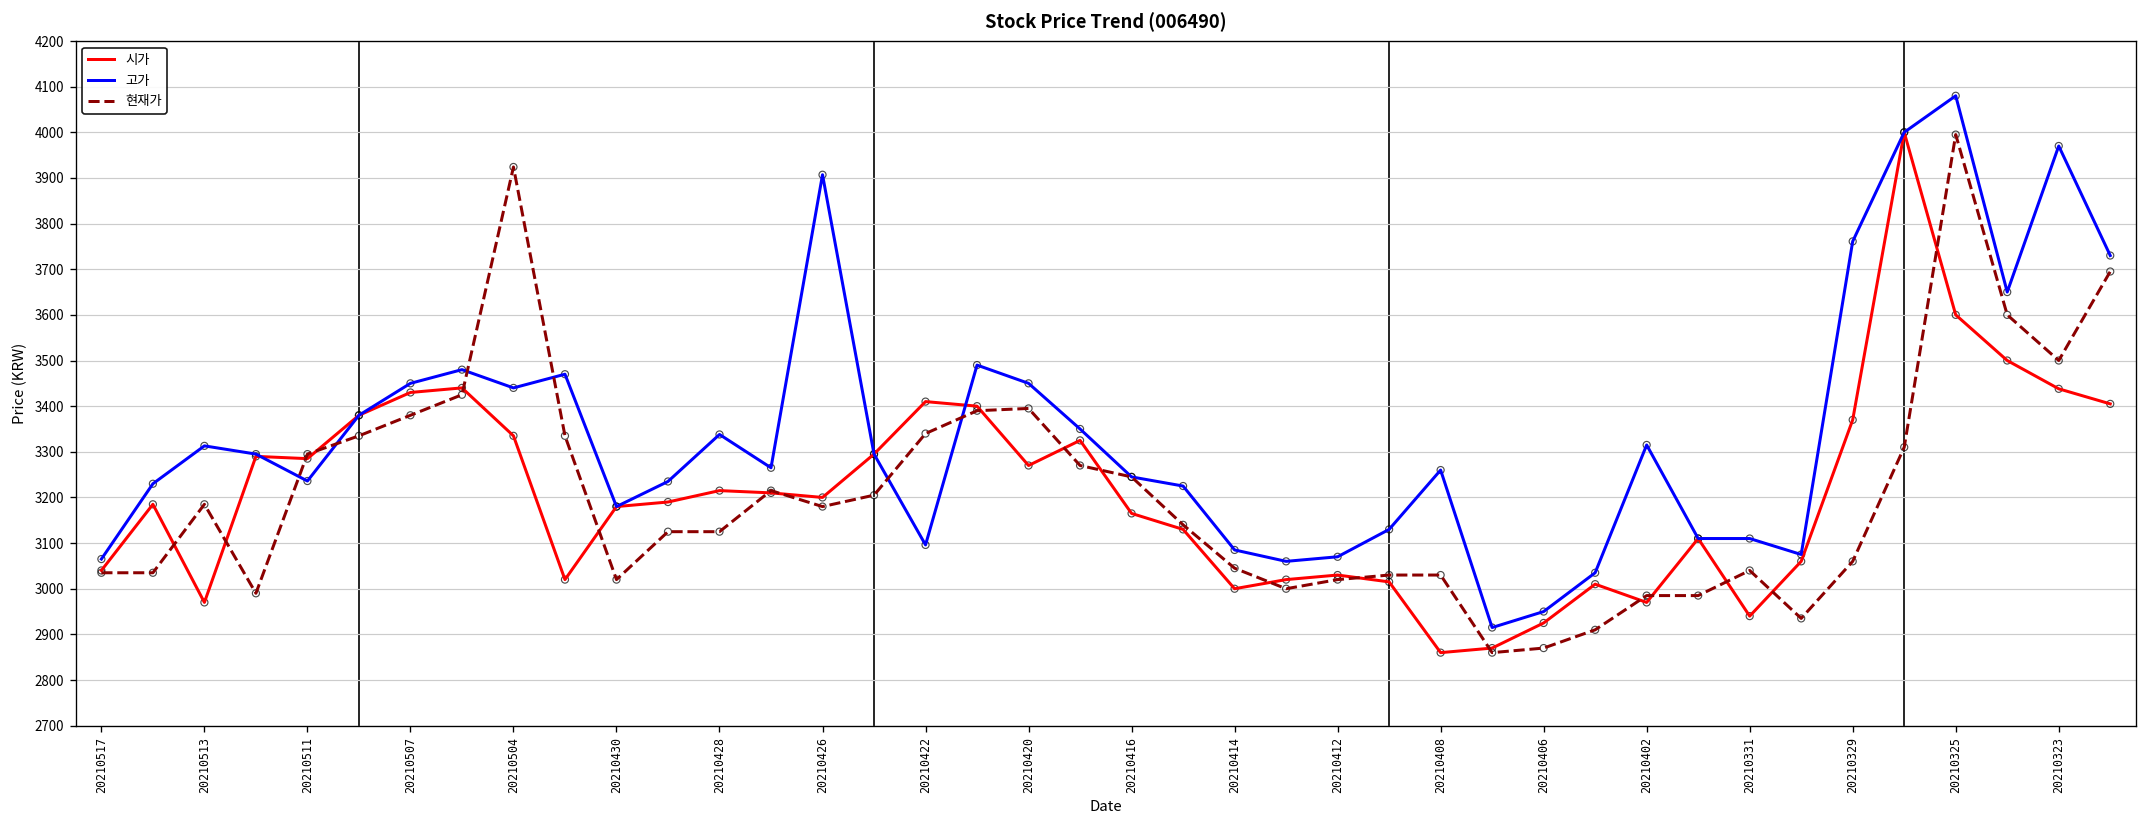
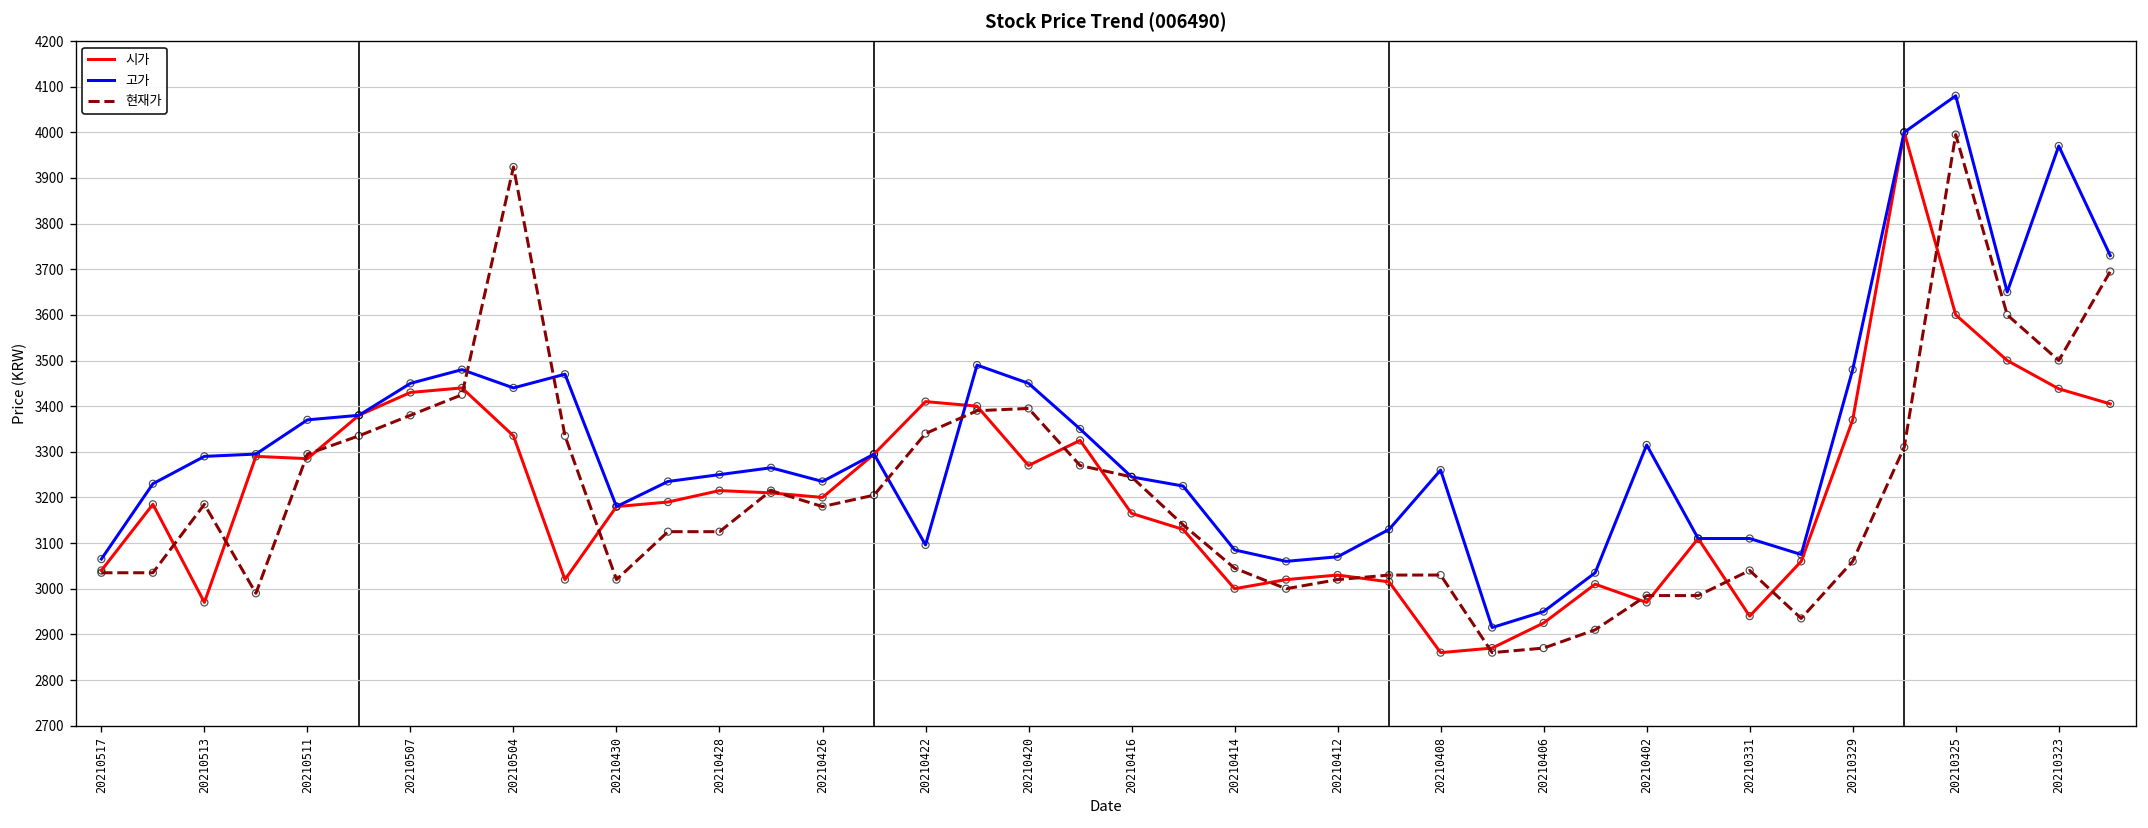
  {
    "시가": {
      "20210513": 2970,
      "20210511": 3290,
      "20210507": 3430,
      "20210504": 3340,
      "20210428": 3220,
      "20210426": 3200,
      "20210422": 3410,
      "20210420": 3270,
      "20210416": 3170,
      "20210414": 3000,
      "20210412": 3030,
      "20210408": 2860,
      "20210406": 2930,
      "20210402": 2970,
      "20210331": 2940,
      "20210329": 3370,
      "20210325": 3600,
      "20210323": 3440
    },
    "고가": {
      "20210517": 3070,
-     "20210513": 3310,
-     "20210511": 3240,
+     "20210513": 3290,
+     "20210511": 3370,
      "20210507": 3450,
      "20210504": 3440,
-     "20210428": 3340,
-     "20210426": 3910,
+     "20210428": 3250,
+     "20210426": 3240,
      "20210422": 3100,
      "20210420": 3450,
      "20210414": 3090,
      "20210412": 3070,
      "20210408": 3260,
      "20210406": 2950,
      "20210402": 3320,
      "20210331": 3110,
-     "20210329": 3760,
+     "20210329": 3480,
      "20210325": 4080,
      "20210323": 3970
    },
    "현재가": {
      "20210513": 3190,
      "20210511": 3300,
      "20210507": 3380,
      "20210504": 3920,
      "20210430": 3020,
      "20210428": 3130,
      "20210426": 3180,
      "20210422": 3340,
      "20210420": 3400,
      "20210414": 3050,
      "20210412": 3020,
      "20210408": 3030,
      "20210406": 2870,
      "20210402": 2990,
      "20210331": 3040,
      "20210329": 3060,
      "20210325": 4000,
      "20210323": 3500
    }
  }
